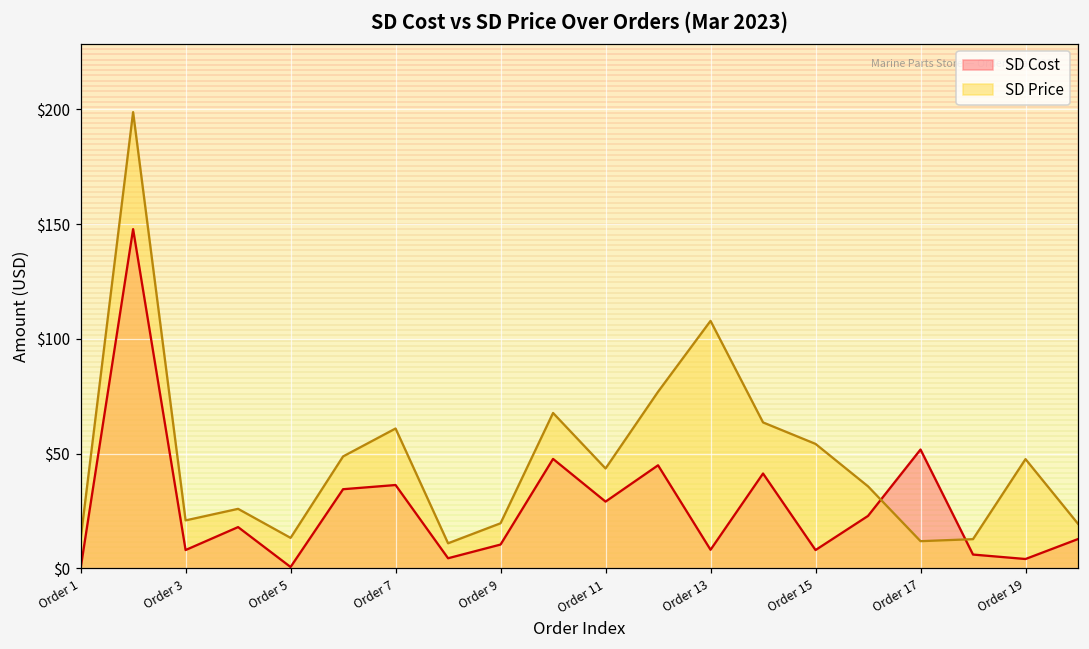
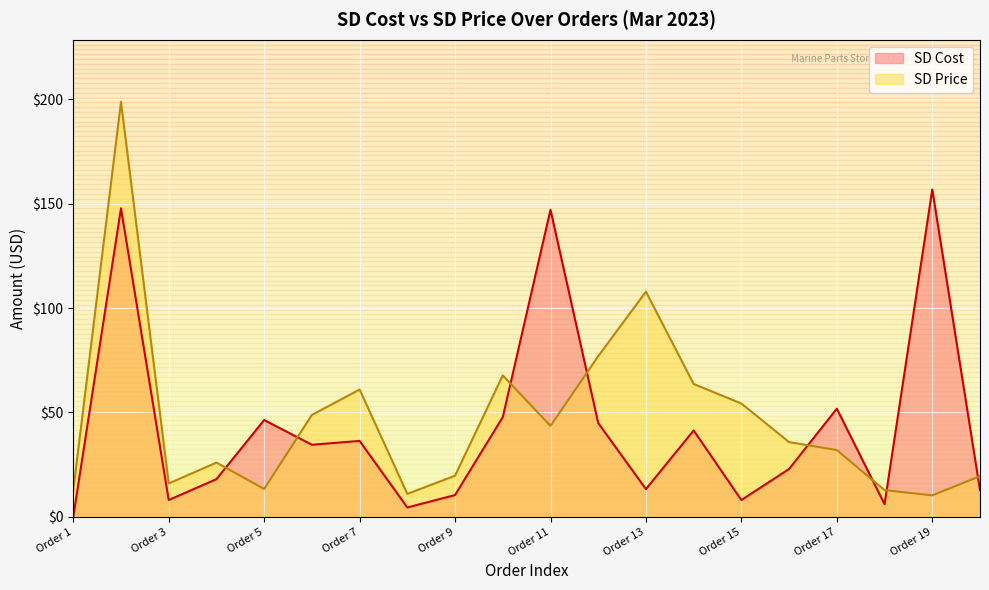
  {
    "SD Cost": {
      "Order 1": "$0",
      "Order 3": "$8",
-     "Order 5": "$1",
+     "Order 5": "$46",
      "Order 7": "$36",
      "Order 9": "$10",
-     "Order 11": "$29",
-     "Order 13": "$8",
+     "Order 11": "$147",
+     "Order 13": "$13",
      "Order 15": "$8",
      "Order 17": "$52",
-     "Order 19": "$4"
+     "Order 19": "$157"
    },
    "SD Price": {
      "Order 1": "$13",
-     "Order 3": "$21",
+     "Order 3": "$16",
      "Order 5": "$13",
      "Order 7": "$61",
      "Order 9": "$20",
      "Order 11": "$44",
      "Order 13": "$108",
      "Order 15": "$54",
-     "Order 17": "$12",
-     "Order 19": "$48"
+     "Order 17": "$32",
+     "Order 19": "$10"
    }
  }
